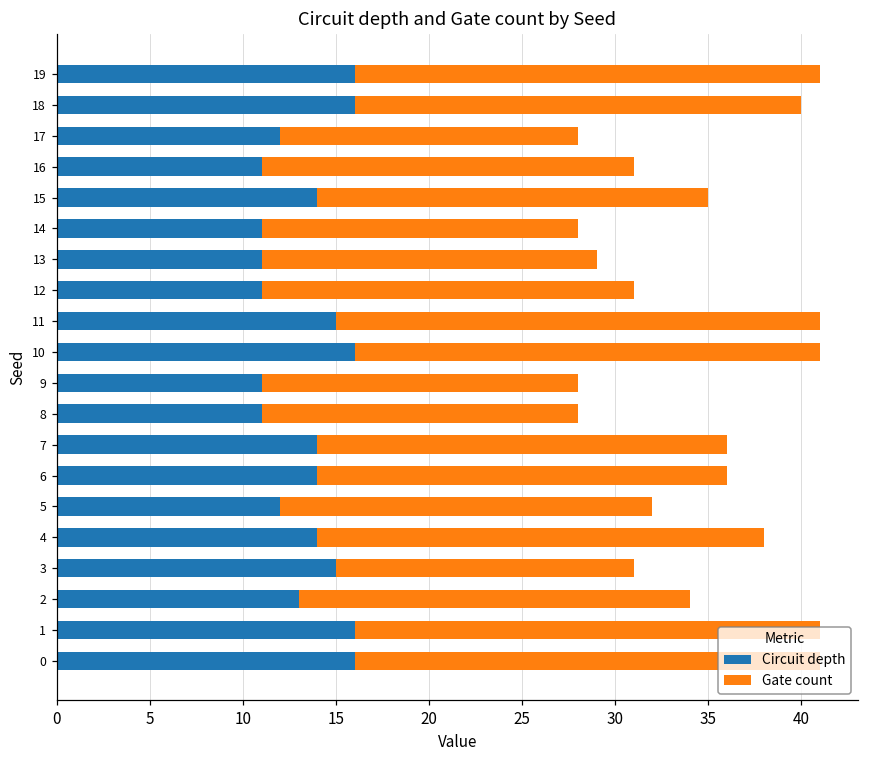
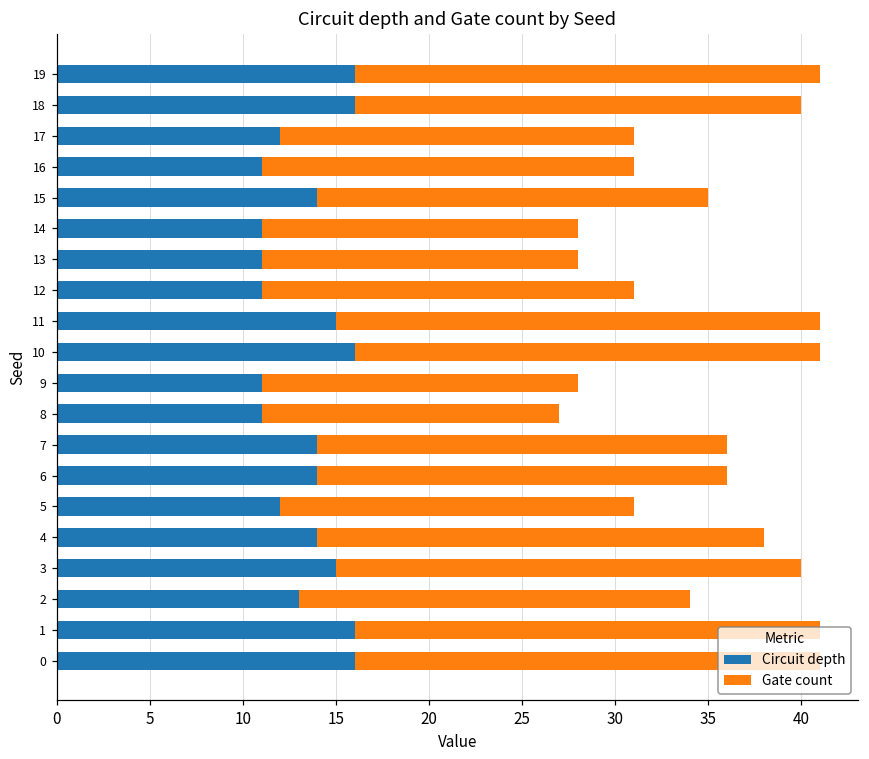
  {
    "Circuit depth": {
      "19": 16,
      "18": 16,
      "17": 12,
      "16": 11,
      "15": 14,
      "14": 11,
      "13": 11,
      "12": 11,
      "11": 15,
      "10": 16,
      "9": 11,
      "8": 11,
      "7": 14,
      "6": 14,
      "5": 12,
      "4": 14,
      "3": 15,
      "2": 13,
      "1": 16,
      "0": 16
    },
    "Gate count": {
      "19": 25,
      "18": 24,
-     "17": 16,
+     "17": 19,
      "16": 20,
      "15": 21,
      "14": 17,
-     "13": 18,
+     "13": 17,
      "12": 20,
      "11": 26,
      "10": 25,
      "9": 17,
-     "8": 17,
+     "8": 16,
      "7": 22,
      "6": 22,
-     "5": 20,
+     "5": 19,
      "4": 24,
-     "3": 16,
+     "3": 25,
      "2": 21
    }
  }
